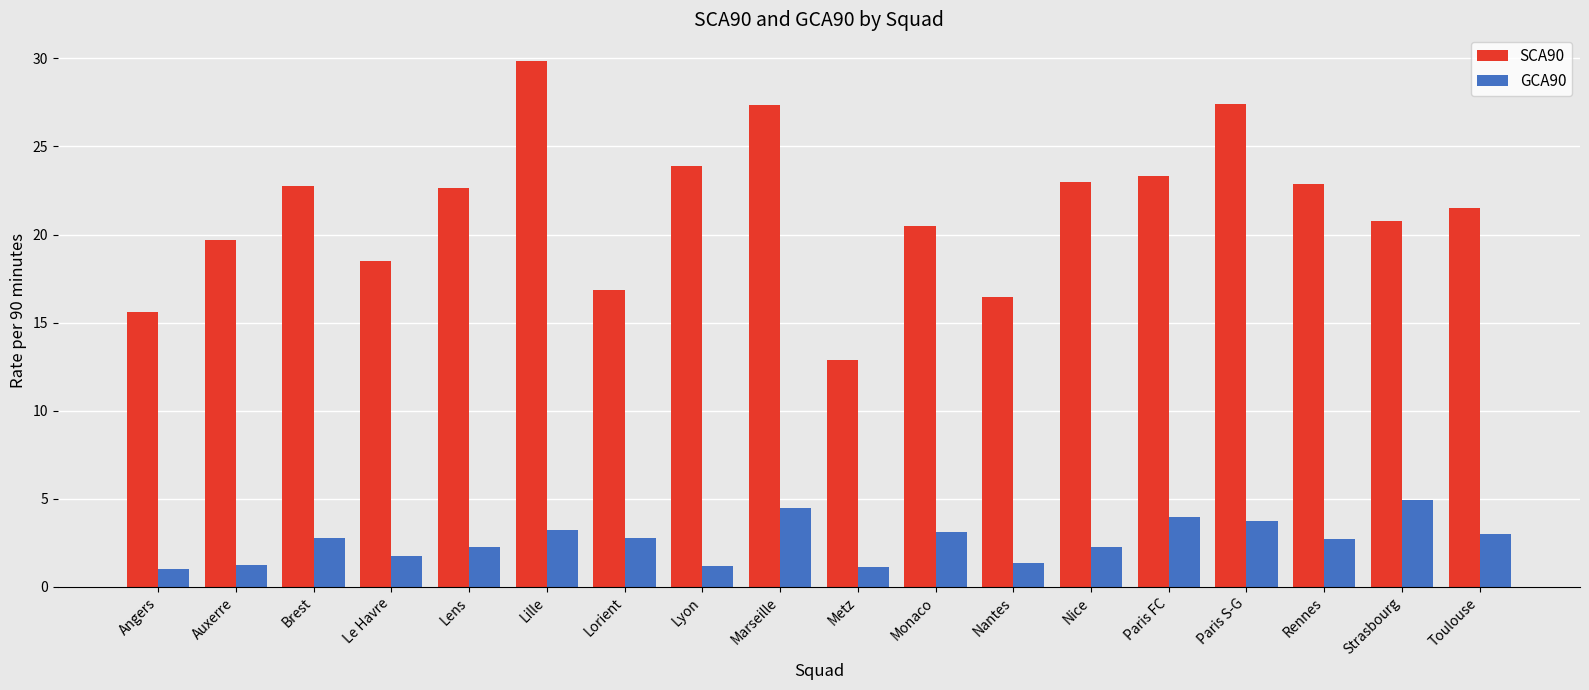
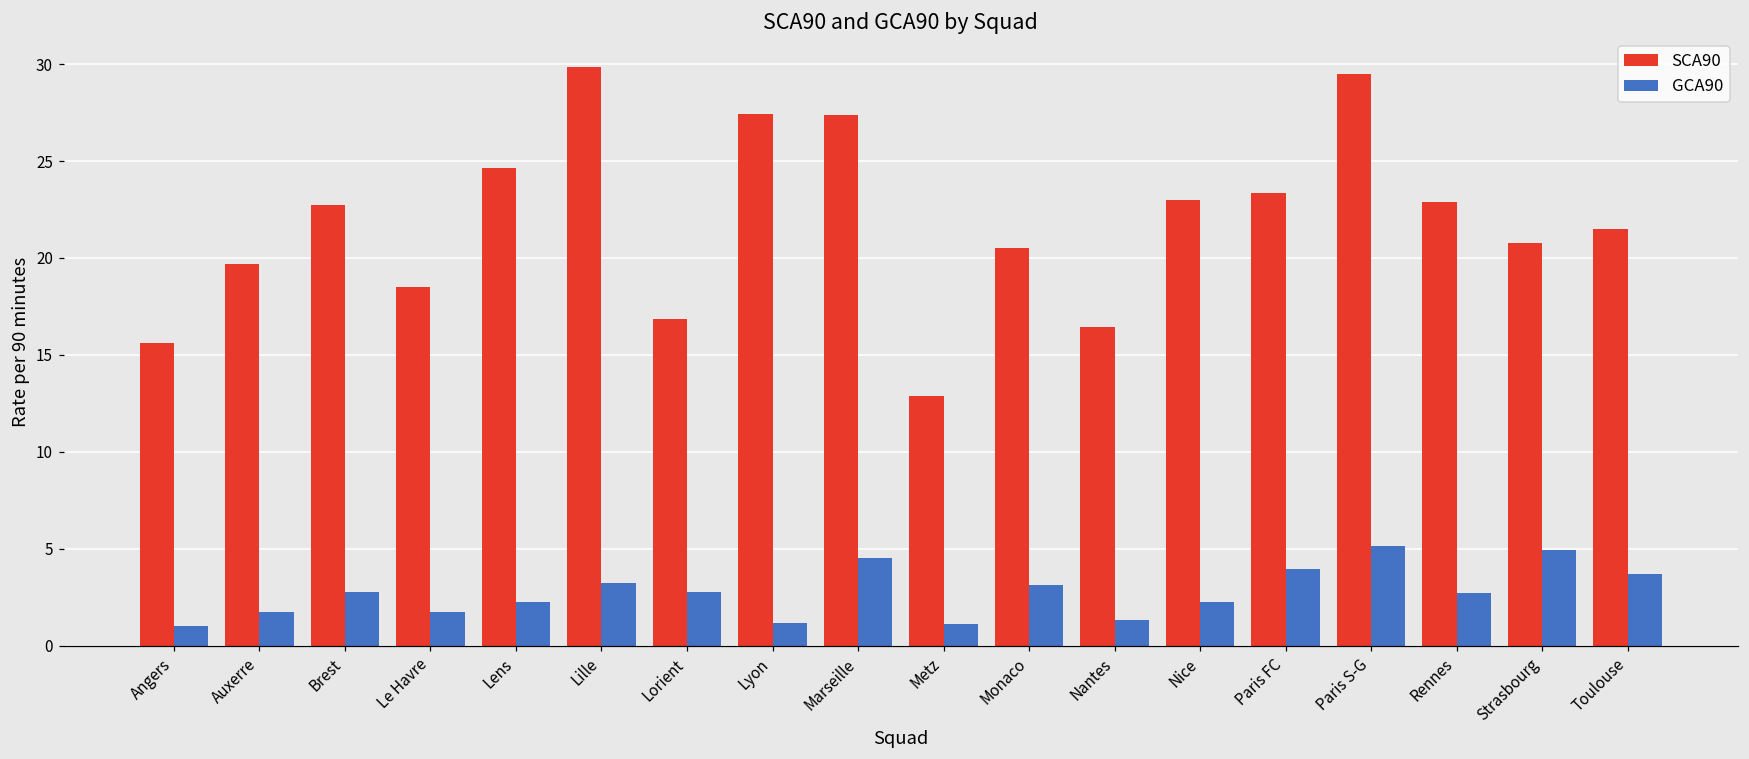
  {
    "SCA90": {
      "Angers": 15.6,
      "Auxerre": 19.7,
      "Brest": 22.8,
      "Le Havre": 18.5,
-     "Lens": 22.6,
+     "Lens": 24.6,
      "Lille": 29.9,
      "Lorient": 16.9,
-     "Lyon": 23.9,
+     "Lyon": 27.4,
      "Marseille": 27.4,
      "Metz": 12.9,
      "Monaco": 20.5,
      "Nantes": 16.4,
      "Nice": 23.0,
      "Paris FC": 23.3,
-     "Paris S-G": 27.4,
+     "Paris S-G": 29.5,
      "Rennes": 22.9,
      "Strasbourg": 20.8,
      "Toulouse": 21.5
    },
    "GCA90": {
      "Angers": 1.0,
-     "Auxerre": 1.3,
+     "Auxerre": 1.7,
      "Brest": 2.8,
      "Le Havre": 1.8,
      "Lens": 2.3,
      "Lille": 3.3,
      "Lorient": 2.8,
      "Lyon": 1.2,
      "Marseille": 4.5,
      "Metz": 1.1,
      "Monaco": 3.1,
      "Nantes": 1.3,
      "Nice": 2.3,
      "Paris FC": 3.9,
-     "Paris S-G": 3.8,
+     "Paris S-G": 5.1,
      "Rennes": 2.7,
      "Strasbourg": 4.9,
-     "Toulouse": 3.0
+     "Toulouse": 3.7
    }
  }
